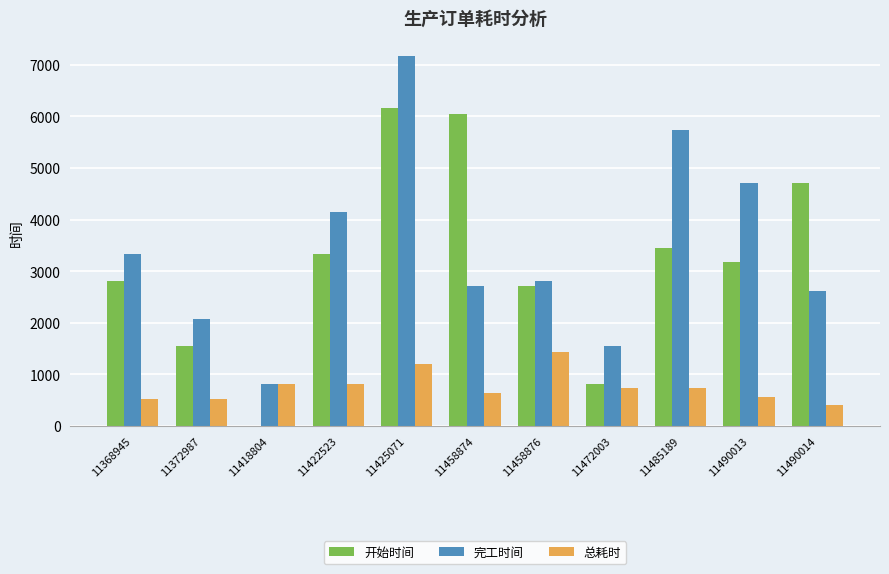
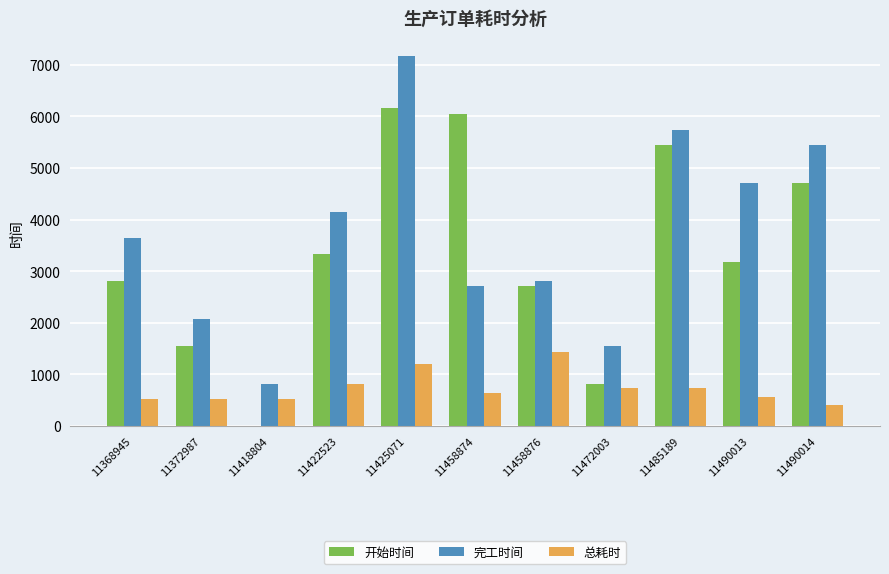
  {
    "开始时间": {
      "11368945": 2800,
      "11372987": 1500,
      "11418804": 0,
      "11422523": 3300,
      "11425071": 6200,
      "11458874": 6000,
      "11458876": 2700,
      "11472003": 800,
-     "11485189": 3400,
+     "11485189": 5400,
      "11490013": 3200,
      "11490014": 4700
    },
    "完工时间": {
-     "11368945": 3300,
+     "11368945": 3600,
      "11372987": 2100,
      "11418804": 800,
      "11422523": 4100,
      "11425071": 7200,
      "11458874": 2700,
      "11458876": 2800,
      "11472003": 1500,
      "11485189": 5700,
      "11490013": 4700,
-     "11490014": 2600
+     "11490014": 5400
    },
    "总耗时": {
      "11368945": 500,
      "11372987": 500,
-     "11418804": 800,
+     "11418804": 500,
      "11422523": 800,
      "11425071": 1200,
      "11458874": 600,
      "11458876": 1400,
      "11472003": 700,
      "11485189": 700,
      "11490013": 600,
      "11490014": 400
    }
  }
